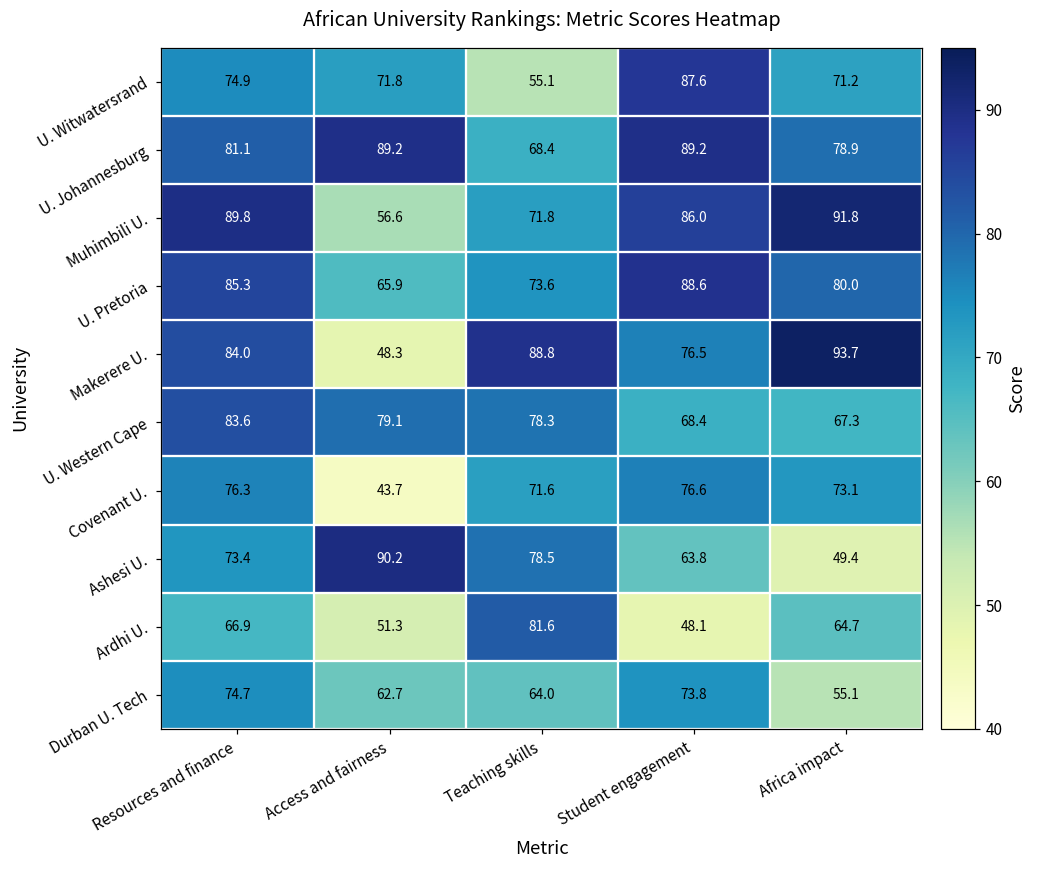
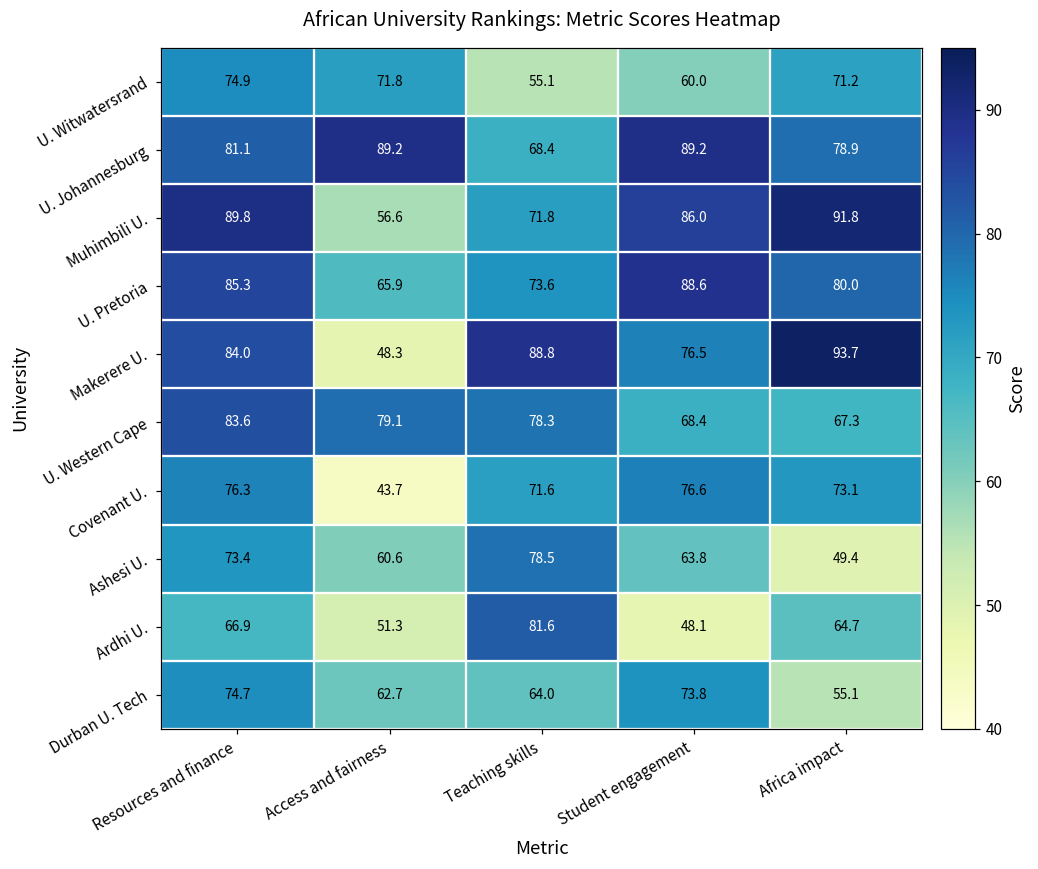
  {
    "U. Witwatersrand": {
      "Resources and finance": 74.9,
      "Access and fairness": 71.8,
      "Teaching skills": 55.1,
-     "Student engagement": 87.6,
+     "Student engagement": 60.0,
      "Africa impact": 71.2
    },
    "U. Johannesburg": {
      "Resources and finance": 81.1,
      "Access and fairness": 89.2,
      "Teaching skills": 68.4,
      "Student engagement": 89.2,
      "Africa impact": 78.9
    },
    "Muhimbili U.": {
      "Resources and finance": 89.8,
      "Access and fairness": 56.6,
      "Teaching skills": 71.8,
      "Student engagement": 86.0,
      "Africa impact": 91.8
    },
    "U. Pretoria": {
      "Resources and finance": 85.3,
      "Access and fairness": 65.9,
      "Teaching skills": 73.6,
      "Student engagement": 88.6,
      "Africa impact": 80.0
    },
    "Makerere U.": {
      "Resources and finance": 84.0,
      "Access and fairness": 48.3,
      "Teaching skills": 88.8,
      "Student engagement": 76.5,
      "Africa impact": 93.7
    },
    "U. Western Cape": {
      "Resources and finance": 83.6,
      "Access and fairness": 79.1,
      "Teaching skills": 78.3,
      "Student engagement": 68.4,
      "Africa impact": 67.3
    },
    "Covenant U.": {
      "Resources and finance": 76.3,
      "Access and fairness": 43.7,
      "Teaching skills": 71.6,
      "Student engagement": 76.6,
      "Africa impact": 73.1
    },
    "Ashesi U.": {
      "Resources and finance": 73.4,
-     "Access and fairness": 90.2,
+     "Access and fairness": 60.6,
      "Teaching skills": 78.5,
      "Student engagement": 63.8,
      "Africa impact": 49.4
    },
    "Ardhi U.": {
      "Resources and finance": 66.9,
      "Access and fairness": 51.3,
      "Teaching skills": 81.6,
      "Student engagement": 48.1,
      "Africa impact": 64.7
    },
    "Durban U. Tech": {
      "Resources and finance": 74.7,
      "Access and fairness": 62.7,
      "Teaching skills": 64.0,
      "Student engagement": 73.8,
      "Africa impact": 55.1
    }
  }
